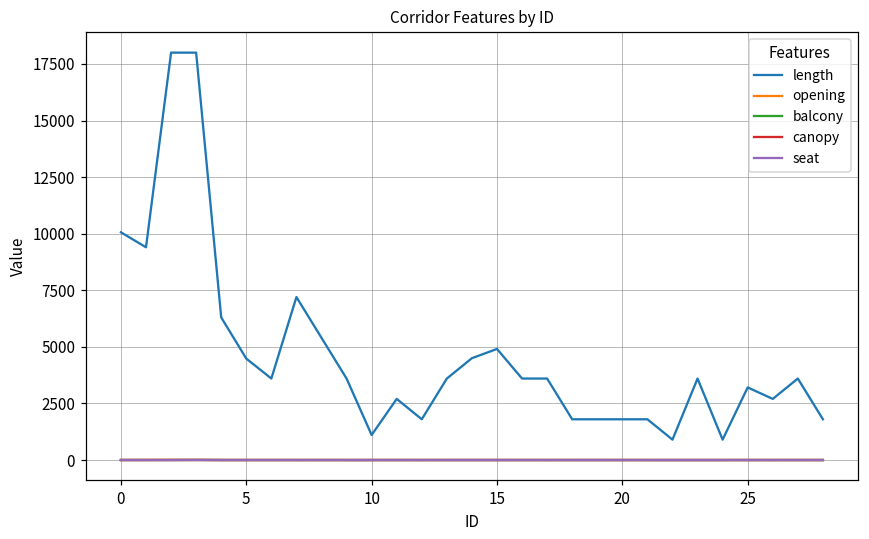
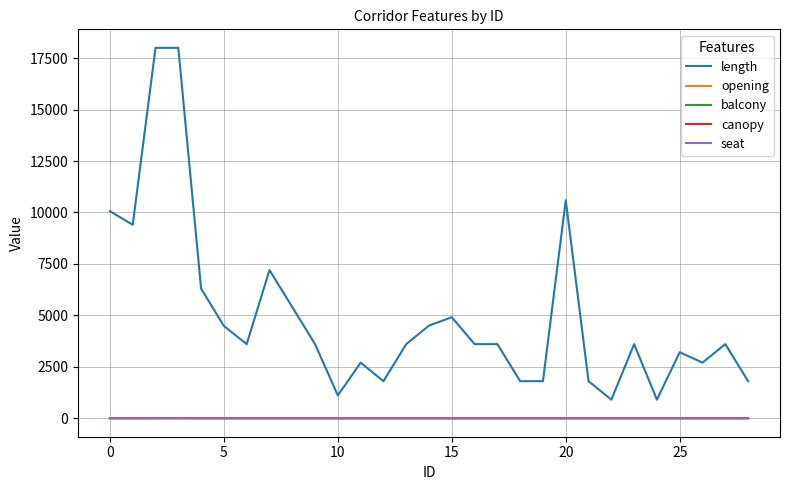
  {
    "length": {
      "0": 10100,
      "5": 4500,
      "10": 1100,
      "15": 4900,
-     "20": 1800,
+     "20": 10600,
      "25": 3200
    },
    "seat": {
      "0": 0,
      "5": 0,
      "10": 0,
      "15": 0,
      "20": 0,
      "25": 0
    }
  }
